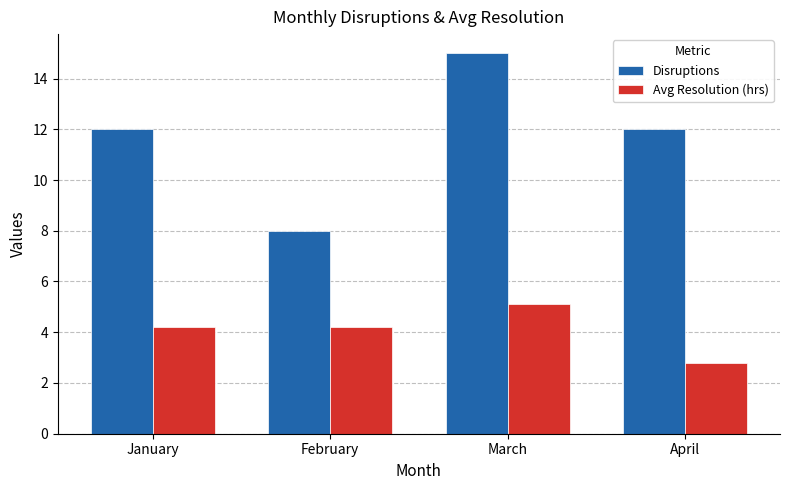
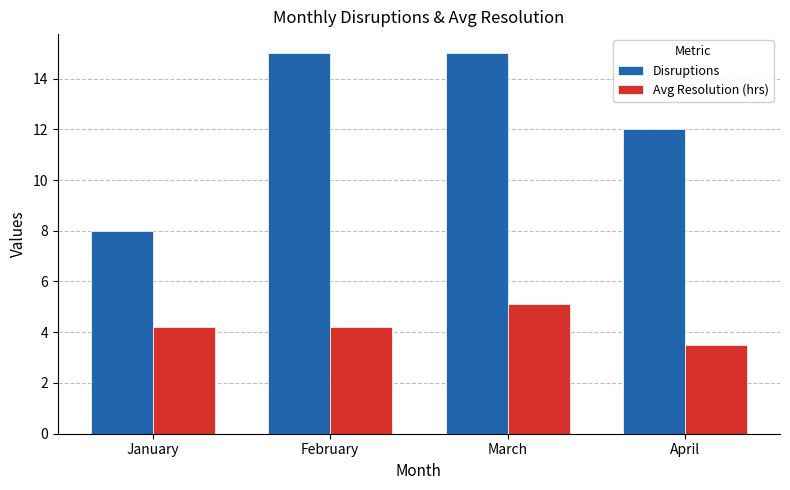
  {
    "Disruptions": {
-     "January": 12,
-     "February": 8,
+     "January": 8,
+     "February": 15,
      "March": 15,
      "April": 12
    },
    "Avg Resolution (hrs)": {
      "January": 4.2,
      "February": 4.2,
      "March": 5.1,
-     "April": 2.8
+     "April": 3.5
    }
  }
